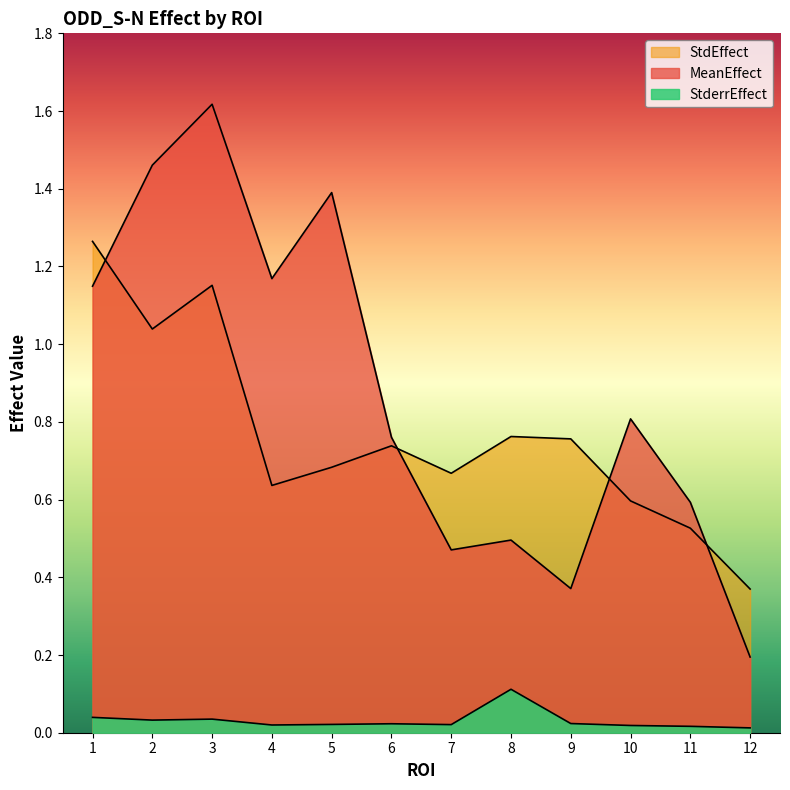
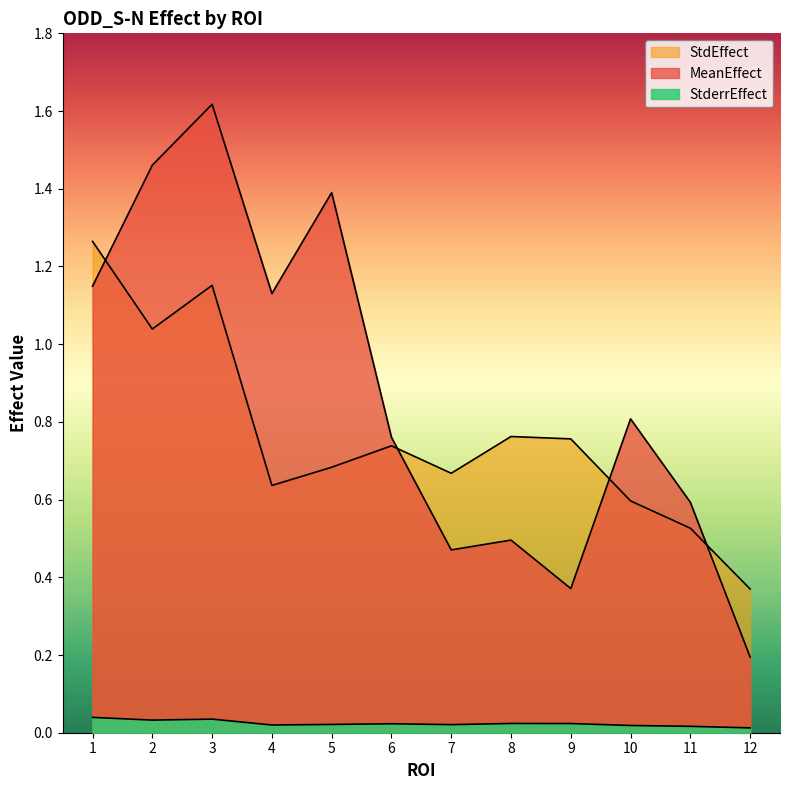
  {
    "StdEffect": {
      "1": 1.26,
      "2": 1.04,
      "3": 1.15,
      "4": 0.64,
      "5": 0.68,
      "6": 0.74,
      "7": 0.67,
      "8": 0.76,
      "9": 0.76,
      "10": 0.60,
      "11": 0.53,
      "12": 0.37
    },
    "MeanEffect": {
      "1": 1.15,
      "2": 1.46,
      "3": 1.62,
-     "4": 1.17,
+     "4": 1.13,
      "5": 1.39,
      "6": 0.76,
      "7": 0.47,
      "8": 0.50,
      "9": 0.37,
      "10": 0.81,
      "11": 0.59,
      "12": 0.19
    },
    "StderrEffect": {
      "1": 0.04,
      "2": 0.03,
      "3": 0.04,
      "4": 0.02,
      "5": 0.02,
      "6": 0.02,
      "7": 0.02,
-     "8": 0.11,
+     "8": 0.02,
      "9": 0.02,
      "10": 0.02,
      "11": 0.02,
      "12": 0.01
    }
  }
